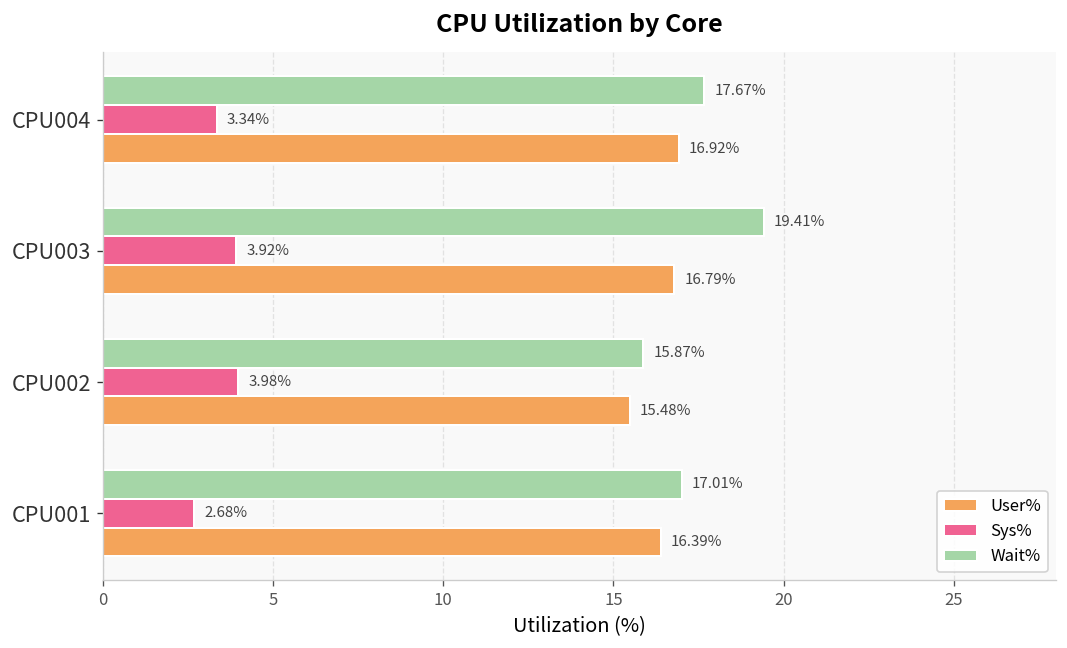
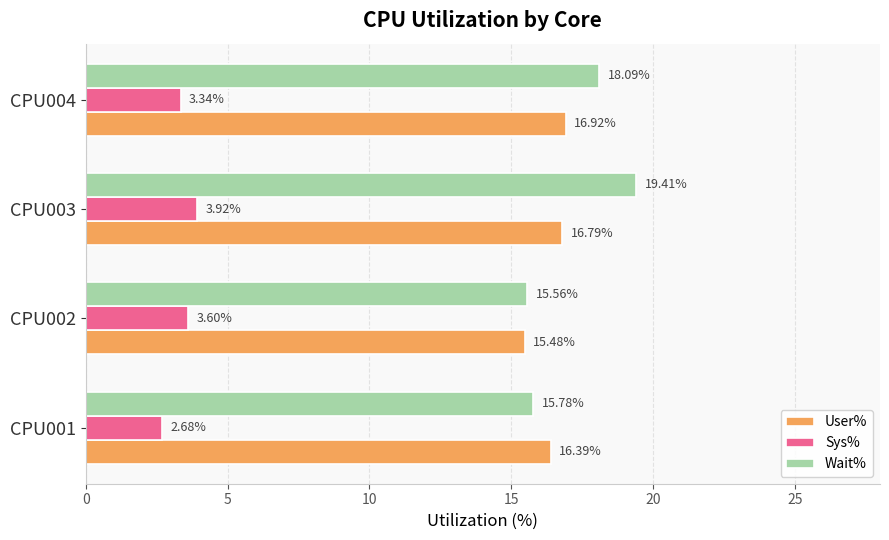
  {
    "User%": {
      "CPU004": "16.92%",
      "CPU003": "16.79%",
      "CPU002": "15.48%",
      "CPU001": "16.39%"
    },
    "Sys%": {
      "CPU004": "3.34%",
      "CPU003": "3.92%",
-     "CPU002": "3.98%",
+     "CPU002": "3.60%",
      "CPU001": "2.68%"
    },
    "Wait%": {
-     "CPU004": "17.67%",
+     "CPU004": "18.09%",
      "CPU003": "19.41%",
-     "CPU002": "15.87%",
-     "CPU001": "17.01%"
+     "CPU002": "15.56%",
+     "CPU001": "15.78%"
    }
  }
